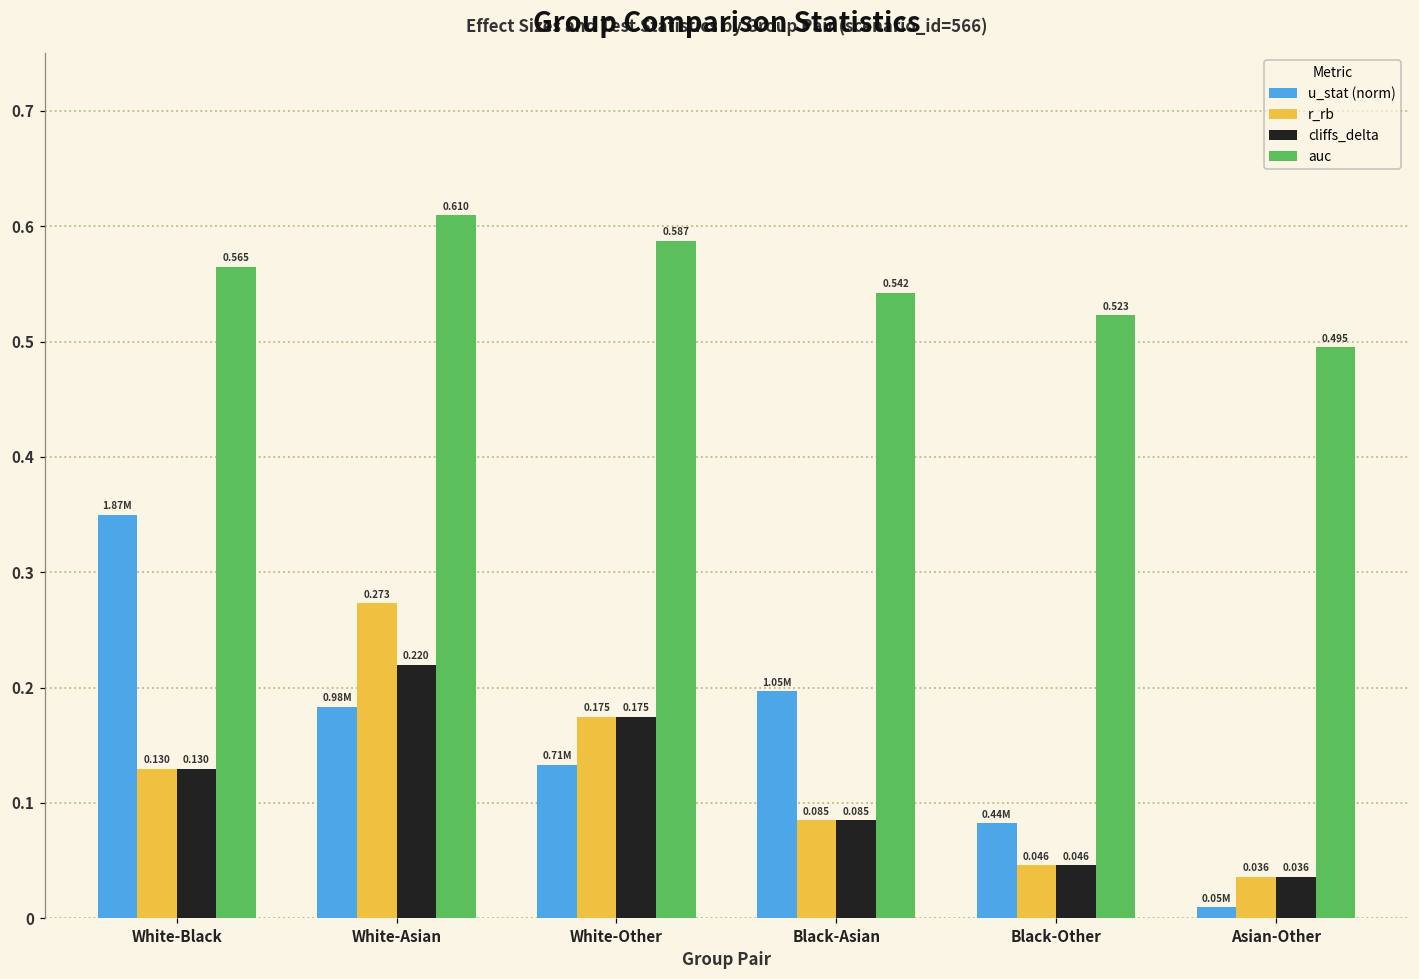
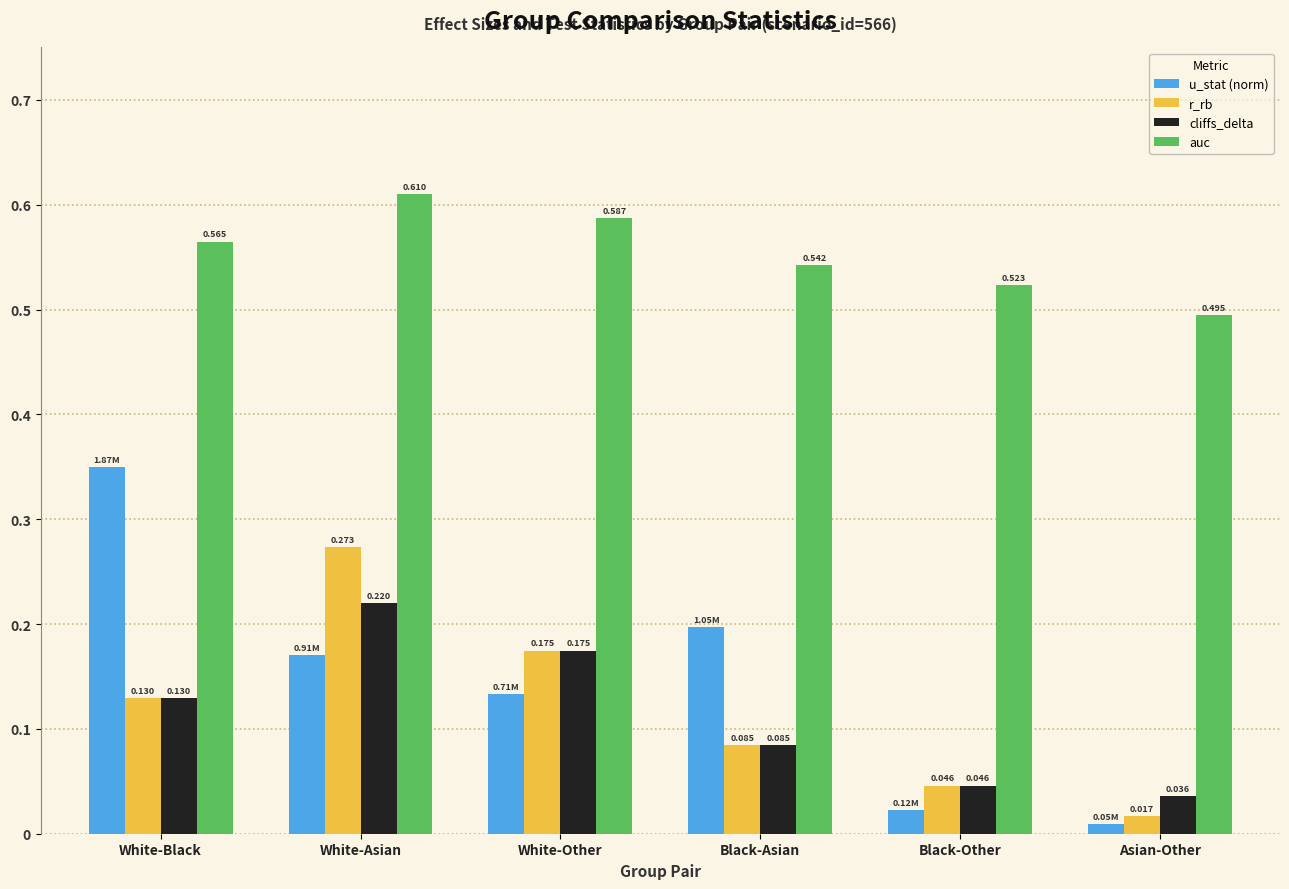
  {
    "u_stat (norm)": {
-     "White-Asian": "0.98M",
-     "Black-Other": "0.44M"
+     "White-Asian": "0.91M",
+     "Black-Other": "0.12M"
    },
    "r_rb": {
      "White-Black": "0.130",
      "White-Asian": "0.273",
      "White-Other": "0.175",
      "Black-Asian": "0.085",
      "Black-Other": "0.046",
-     "Asian-Other": "0.036"
+     "Asian-Other": "0.017"
    },
    "cliffs_delta": {
      "White-Black": "0.130",
      "White-Asian": "0.220",
      "White-Other": "0.175",
      "Black-Asian": "0.085",
      "Black-Other": "0.046",
      "Asian-Other": "0.036"
    },
    "auc": {
      "White-Black": "0.565",
      "White-Asian": "0.610",
      "White-Other": "0.587",
      "Black-Asian": "0.542",
      "Black-Other": "0.523",
      "Asian-Other": "0.495"
    }
  }
